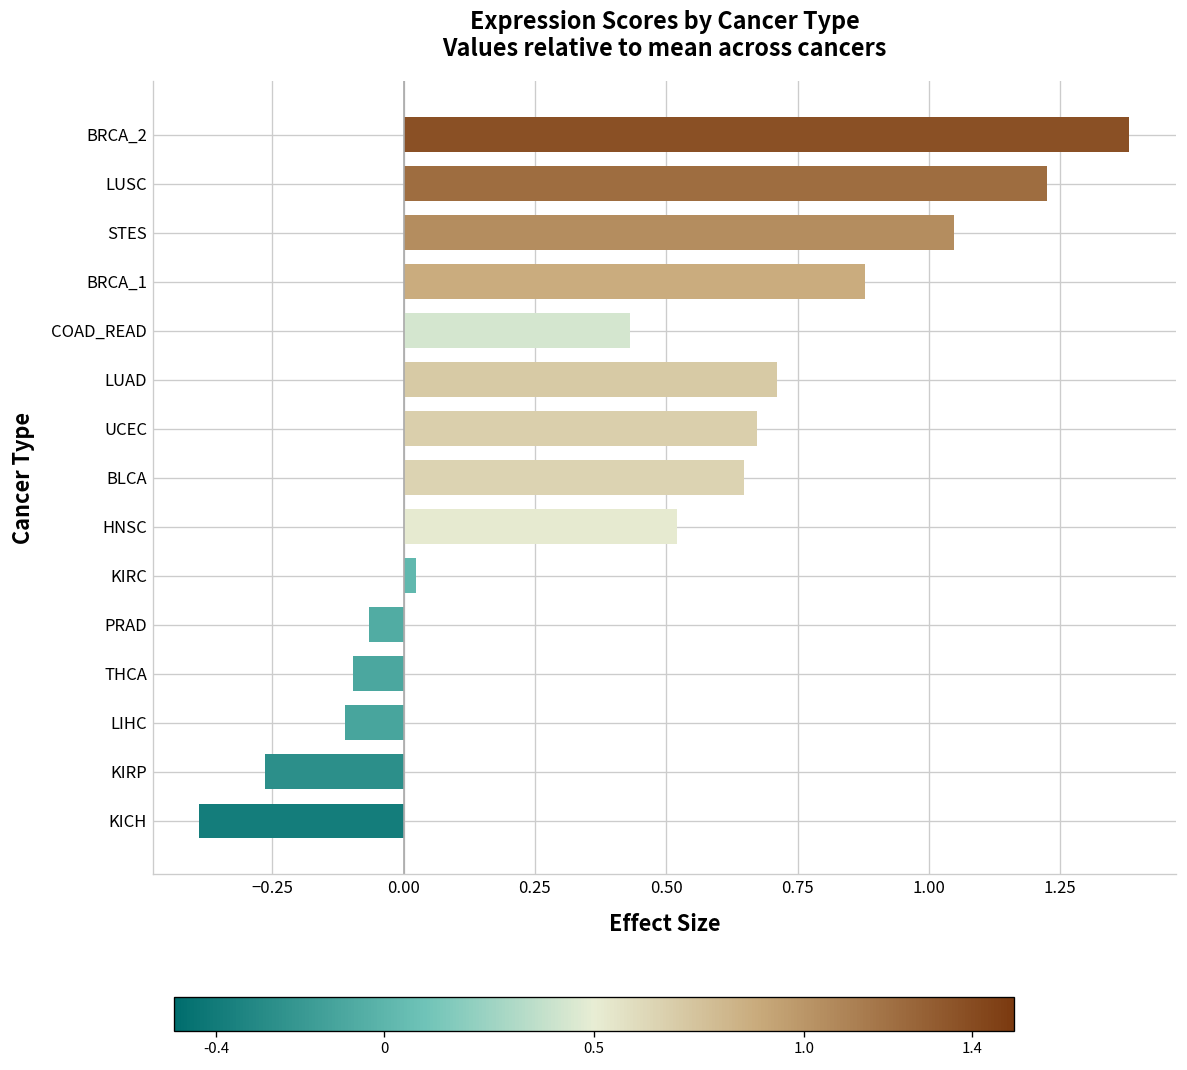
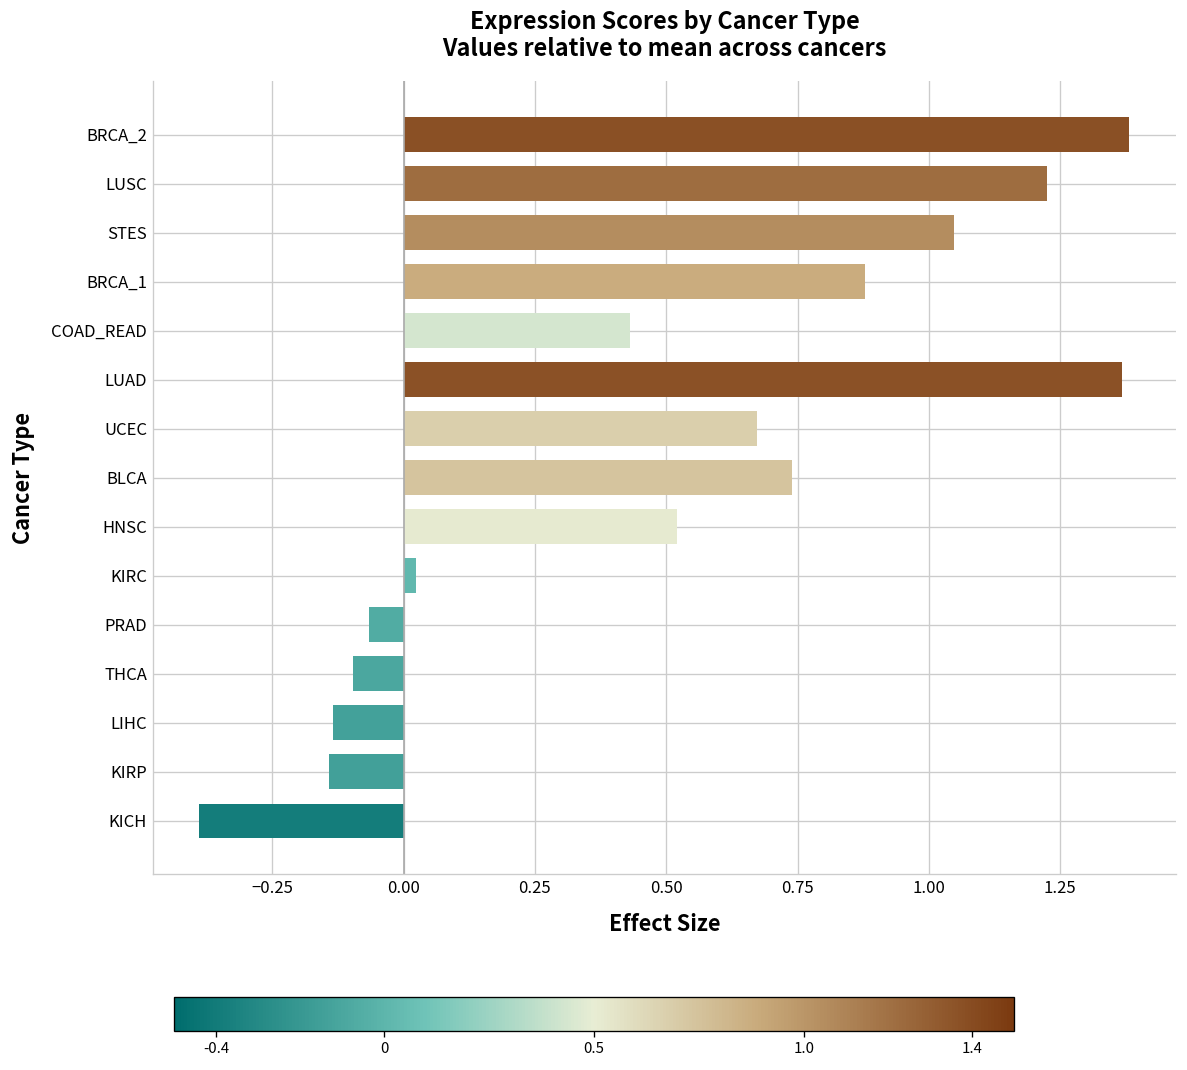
  {
    "BRCA_2": 1.38,
    "LUSC": 1.22,
    "STES": 1.05,
    "BRCA_1": 0.88,
    "COAD_READ": 0.43,
-   "LUAD": 0.71,
+   "LUAD": 1.37,
    "UCEC": 0.67,
-   "BLCA": 0.65,
+   "BLCA": 0.74,
    "HNSC": 0.52,
    "KIRC": 0.02,
    "PRAD": -0.07,
    "THCA": -0.10,
-   "LIHC": -0.11,
-   "KIRP": -0.26,
+   "LIHC": -0.13,
+   "KIRP": -0.14,
    "KICH": -0.39
  }
